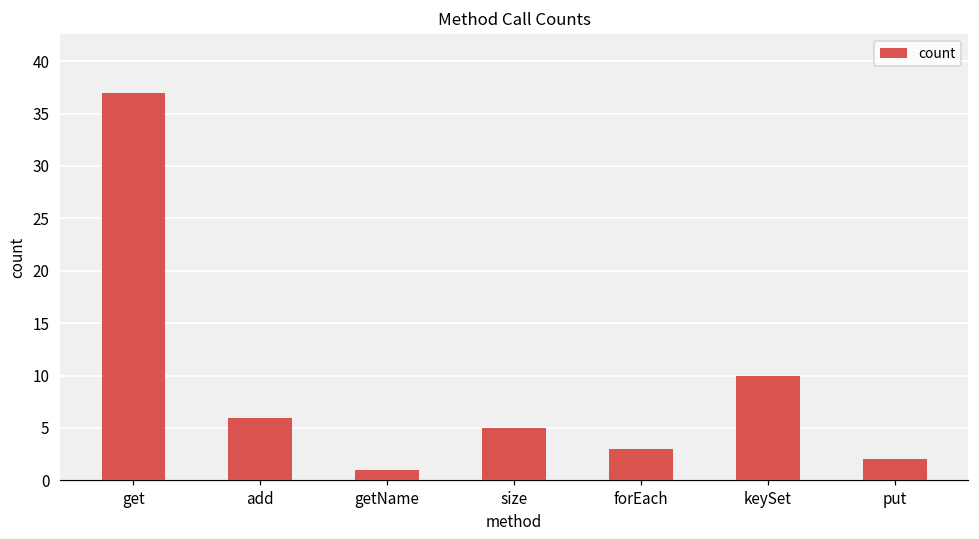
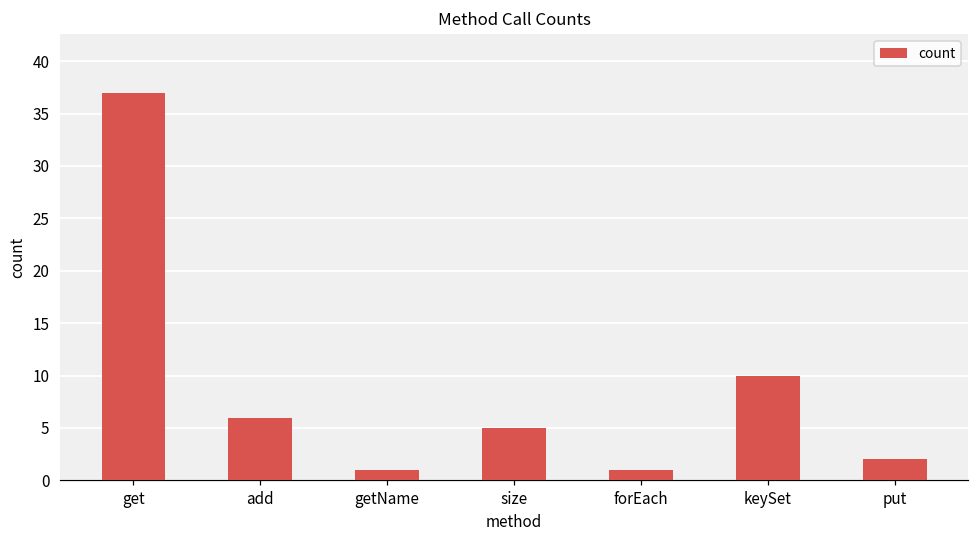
  {
    "get": 37,
    "add": 6,
    "getName": 1,
    "size": 5,
-   "forEach": 3,
+   "forEach": 1,
    "keySet": 10,
    "put": 2
  }
